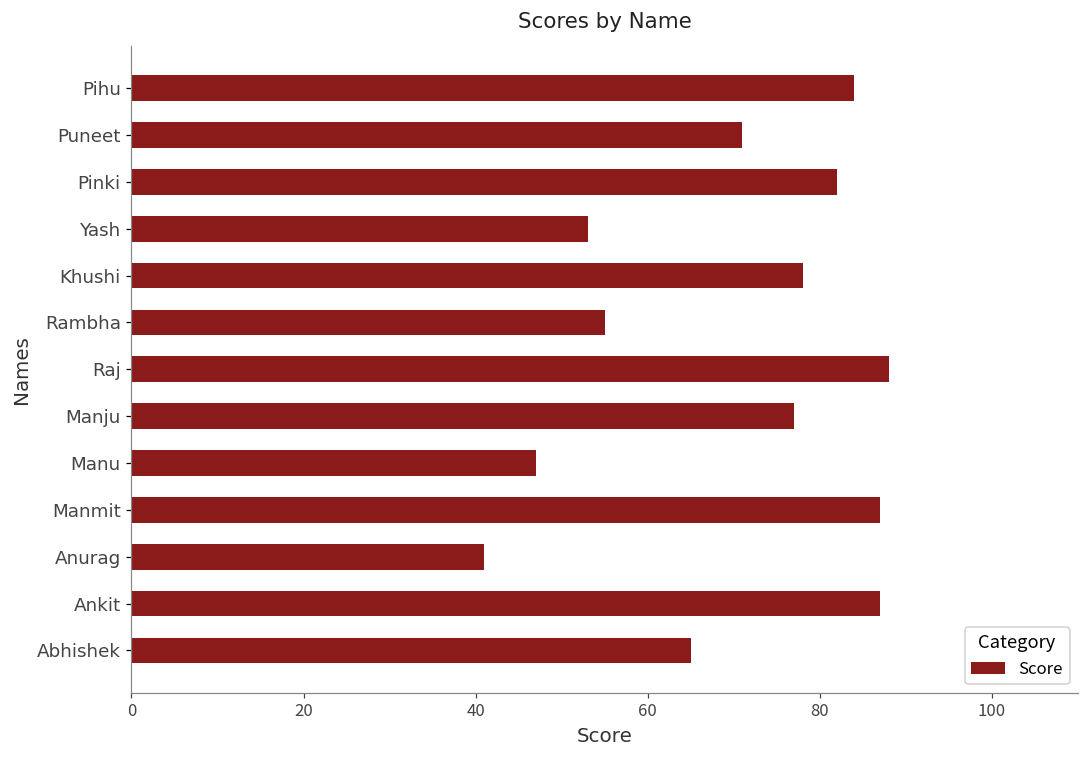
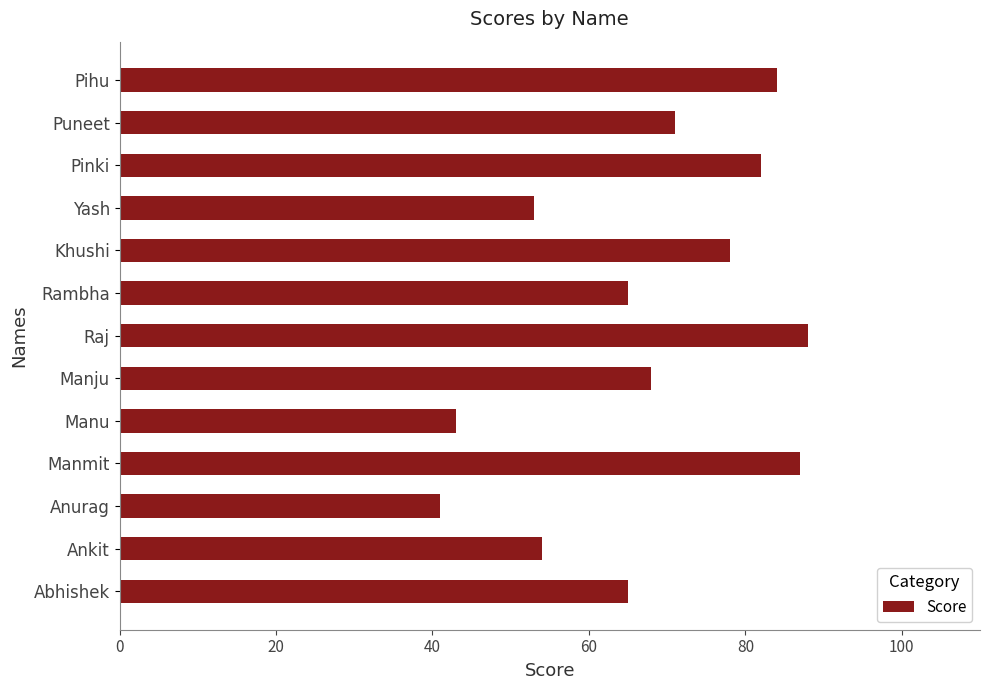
  {
    "Pihu": 84,
    "Puneet": 71,
    "Pinki": 82,
    "Yash": 53,
    "Khushi": 78,
-   "Rambha": 55,
+   "Rambha": 65,
    "Raj": 88,
-   "Manju": 77,
-   "Manu": 47,
+   "Manju": 68,
+   "Manu": 43,
    "Manmit": 87,
    "Anurag": 41,
-   "Ankit": 87,
+   "Ankit": 54,
    "Abhishek": 65
  }
